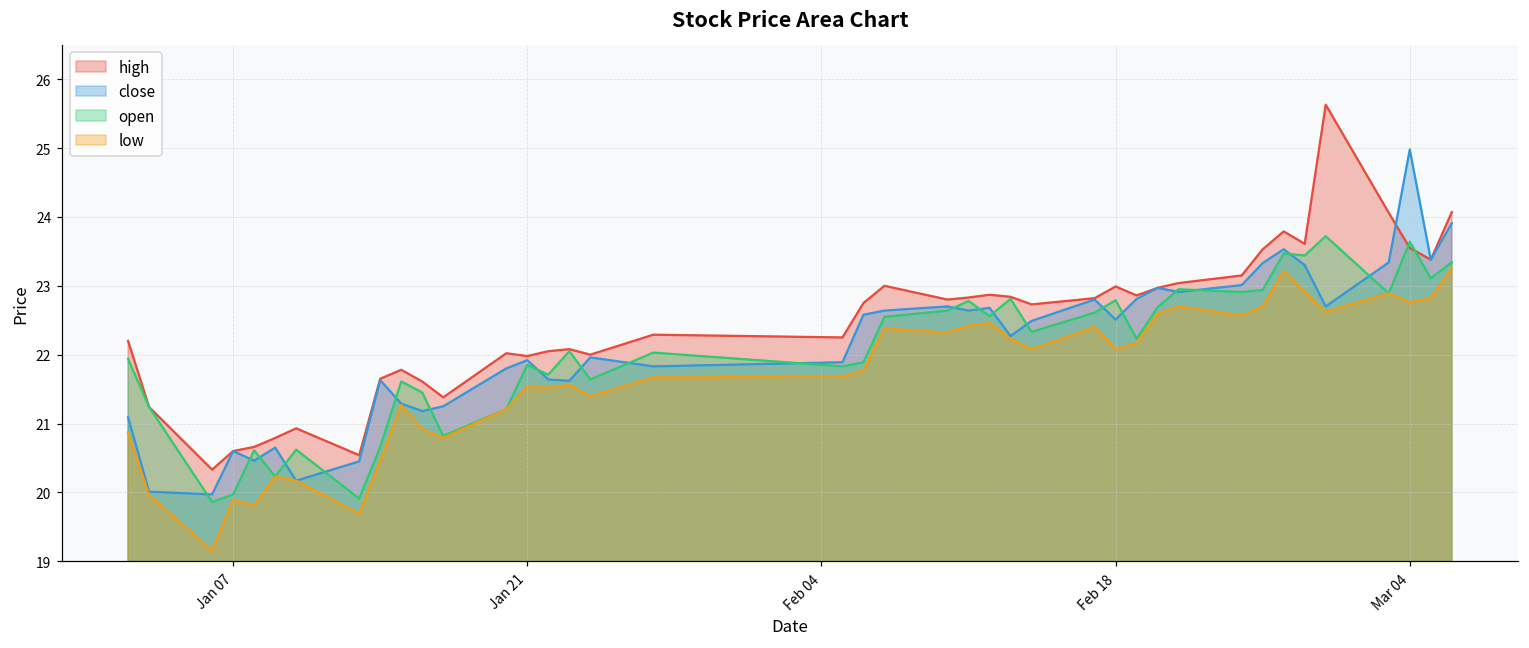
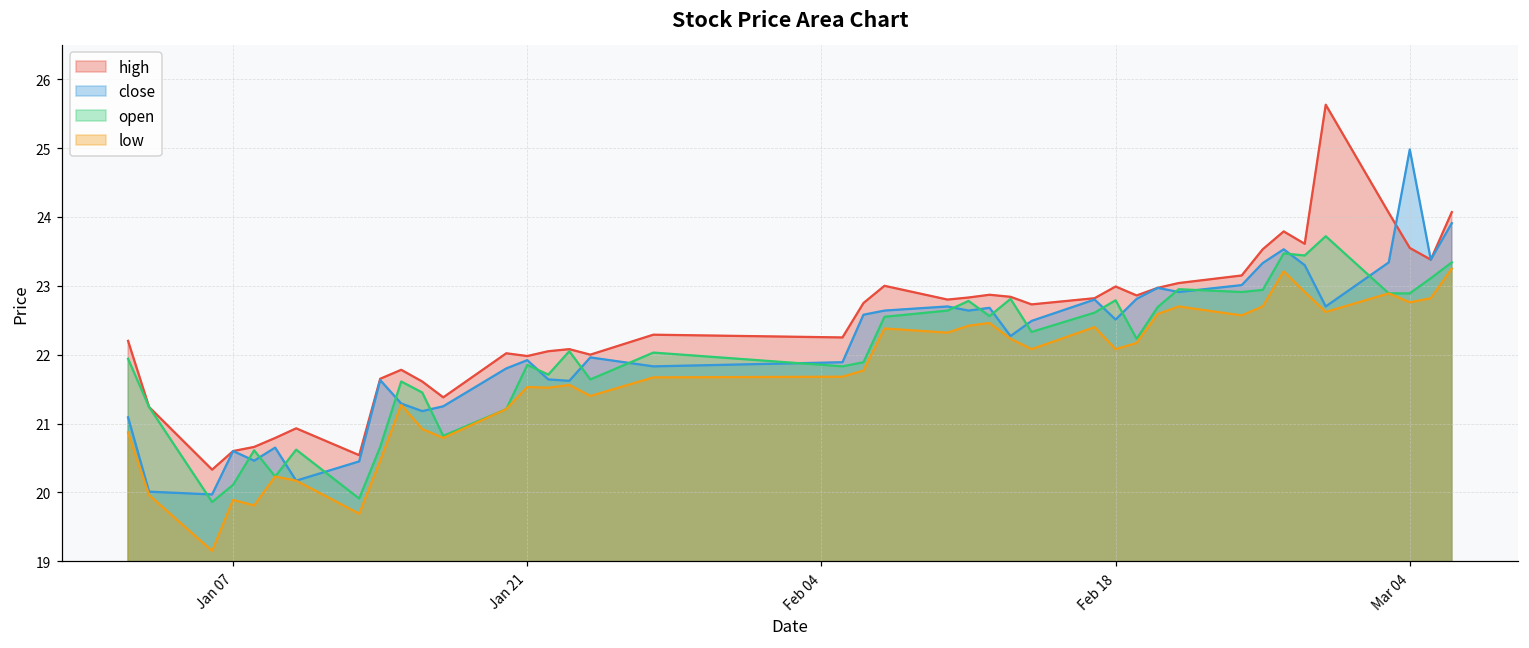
  {
    "close": {
      "Jan 21": 21.9,
      "Feb 18": 22.5,
      "Mar 04": 25.0
    },
    "open": {
-     "Jan 07": 20.0,
+     "Jan 07": 20.1,
      "Jan 21": 21.9,
      "Feb 18": 22.8,
-     "Mar 04": 23.6
+     "Mar 04": 22.9
    }
  }
